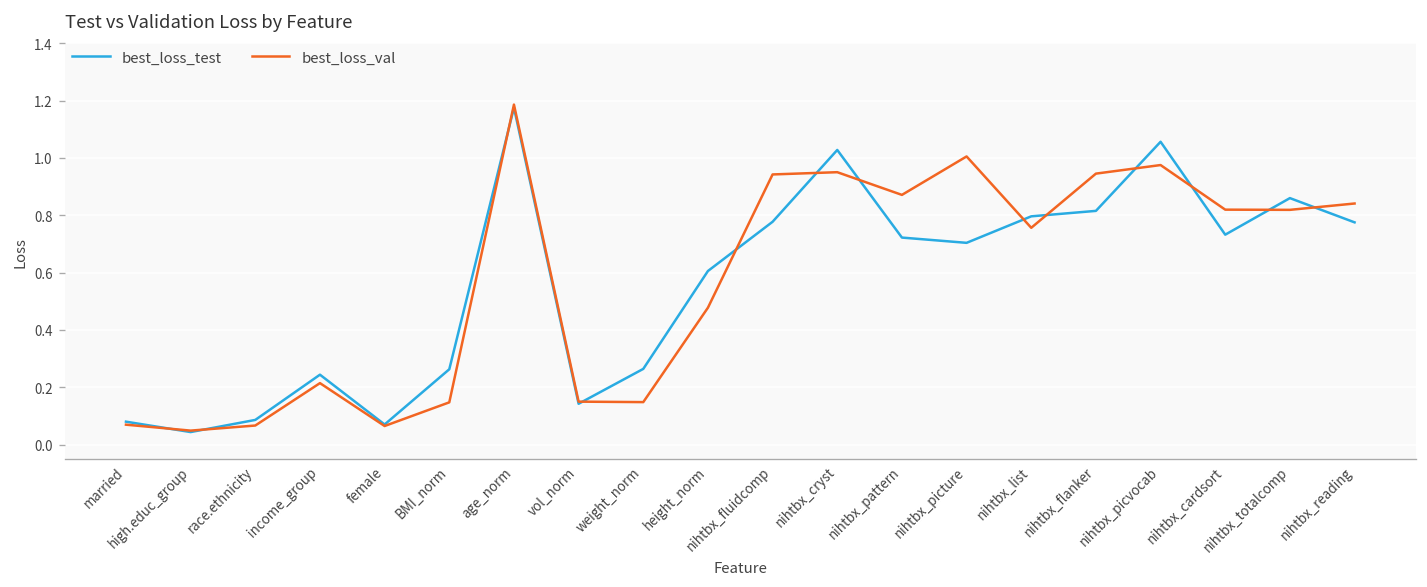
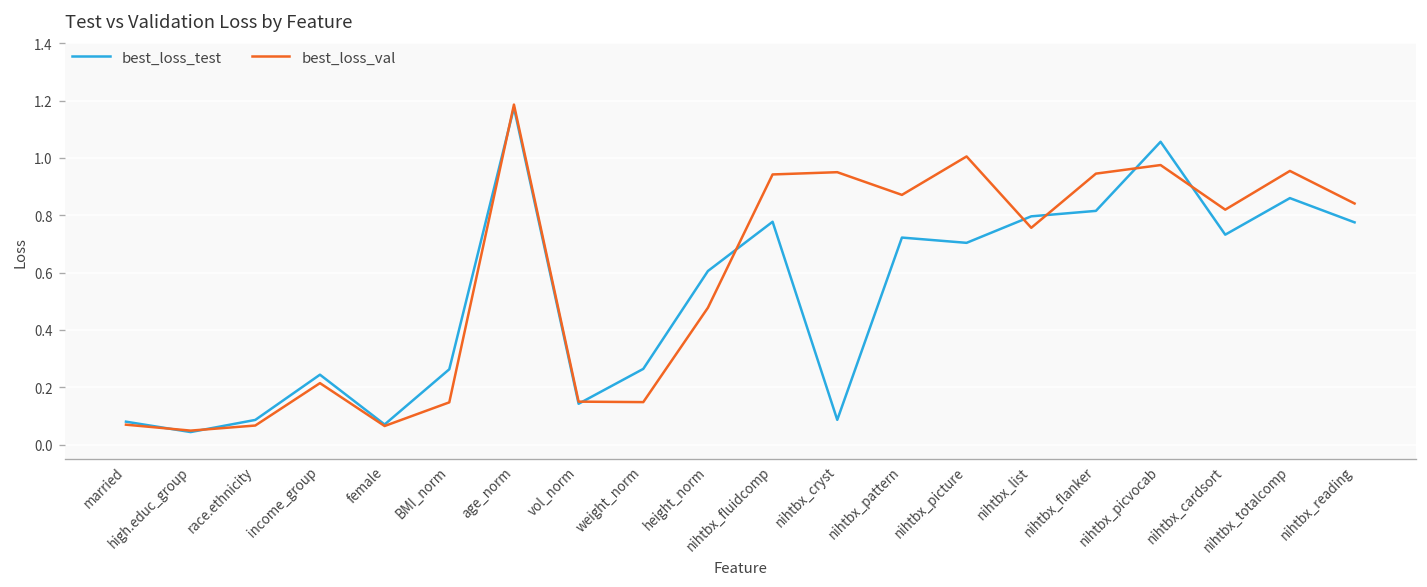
  {
    "best_loss_test": {
      "race.ethnicity": 0.09,
      "income_group": 0.24,
      "BMI_norm": 0.26,
      "age_norm": 1.18,
      "weight_norm": 0.26,
      "height_norm": 0.61,
      "nihtbx_fluidcomp": 0.78,
-     "nihtbx_cryst": 1.03,
+     "nihtbx_cryst": 0.09,
      "nihtbx_pattern": 0.72,
      "nihtbx_picture": 0.70,
      "nihtbx_list": 0.80,
      "nihtbx_flanker": 0.82,
      "nihtbx_picvocab": 1.06,
      "nihtbx_cardsort": 0.73,
      "nihtbx_totalcomp": 0.86,
      "nihtbx_reading": 0.78
    },
    "best_loss_val": {
      "race.ethnicity": 0.07,
      "income_group": 0.21,
      "BMI_norm": 0.15,
      "age_norm": 1.19,
      "weight_norm": 0.15,
      "height_norm": 0.48,
      "nihtbx_fluidcomp": 0.94,
      "nihtbx_cryst": 0.95,
      "nihtbx_pattern": 0.87,
      "nihtbx_picture": 1.01,
      "nihtbx_list": 0.76,
      "nihtbx_flanker": 0.95,
      "nihtbx_picvocab": 0.98,
      "nihtbx_cardsort": 0.82,
-     "nihtbx_totalcomp": 0.82,
+     "nihtbx_totalcomp": 0.95,
      "nihtbx_reading": 0.84
    }
  }
